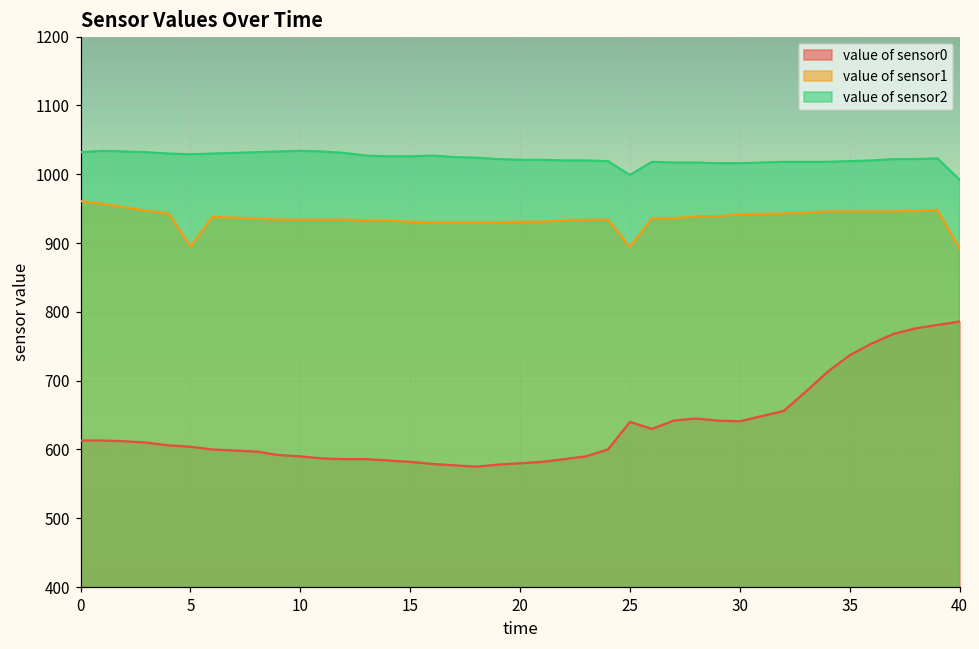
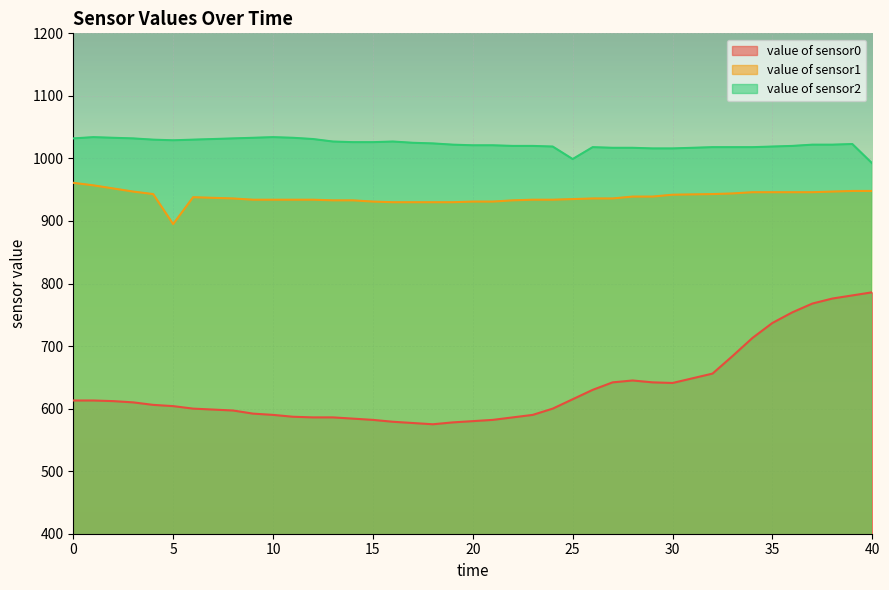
  {
    "value of sensor0": {
      "0": 610,
      "5": 600,
      "10": 590,
      "15": 580,
      "20": 580,
-     "25": 640,
+     "25": 620,
      "30": 640,
      "35": 740,
      "40": 790
    },
    "value of sensor1": {
      "0": 960,
      "5": 900,
      "10": 930,
      "15": 930,
      "20": 930,
-     "25": 890,
+     "25": 940,
      "30": 940,
      "35": 950,
-     "40": 890
+     "40": 950
    },
    "value of sensor2": {
      "0": 1030,
      "5": 1030,
      "10": 1030,
      "15": 1030,
      "20": 1020,
      "25": 1000,
      "30": 1020,
      "35": 1020,
      "40": 990
    }
  }
